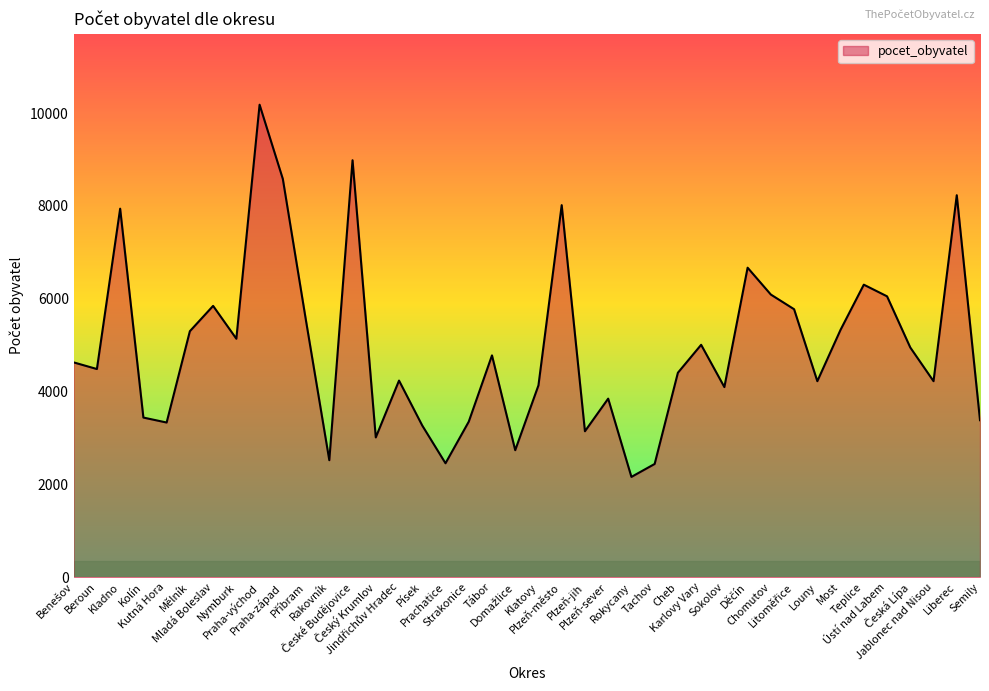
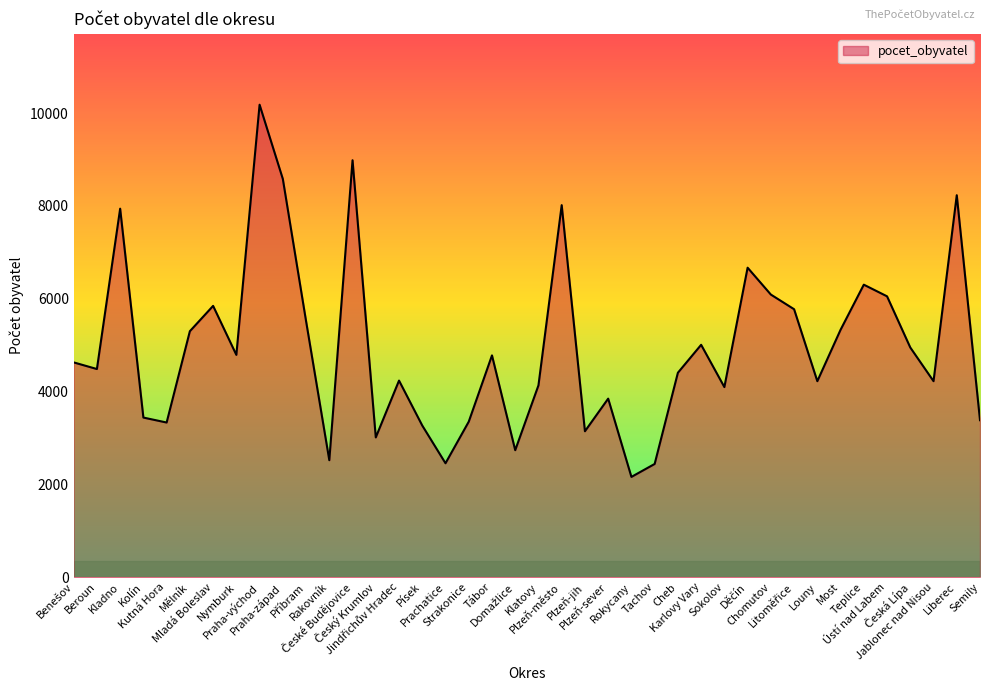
  {
    "Benešov": 4600,
    "Beroun": 4500,
    "Kladno": 7900,
    "Kolín": 3400,
    "Kutná Hora": 3300,
    "Mělník": 5300,
    "Mladá Boleslav": 5800,
-   "Nymburk": 5100,
+   "Nymburk": 4800,
    "Praha-východ": 10200,
    "Praha-západ": 8600,
    "Příbram": 5500,
    "Rakovník": 2500,
    "České Budějovice": 9000,
    "Český Krumlov": 3000,
    "Jindřichův Hradec": 4200,
    "Písek": 3300,
    "Prachatice": 2500,
    "Strakonice": 3400,
    "Tábor": 4800,
    "Domažlice": 2700,
    "Klatovy": 4100,
    "Plzeň-město": 8000,
    "Plzeň-jih": 3100,
    "Plzeň-sever": 3800,
    "Rokycany": 2200,
    "Tachov": 2400,
    "Cheb": 4400,
    "Karlovy Vary": 5000,
    "Sokolov": 4100,
    "Děčín": 6700,
    "Chomutov": 6100,
    "Litoměřice": 5800,
    "Louny": 4200,
    "Most": 5300,
    "Teplice": 6300,
    "Ústí nad Labem": 6100,
    "Česká Lípa": 4900,
    "Jablonec nad Nisou": 4200,
    "Liberec": 8200,
    "Semily": 3400
  }
